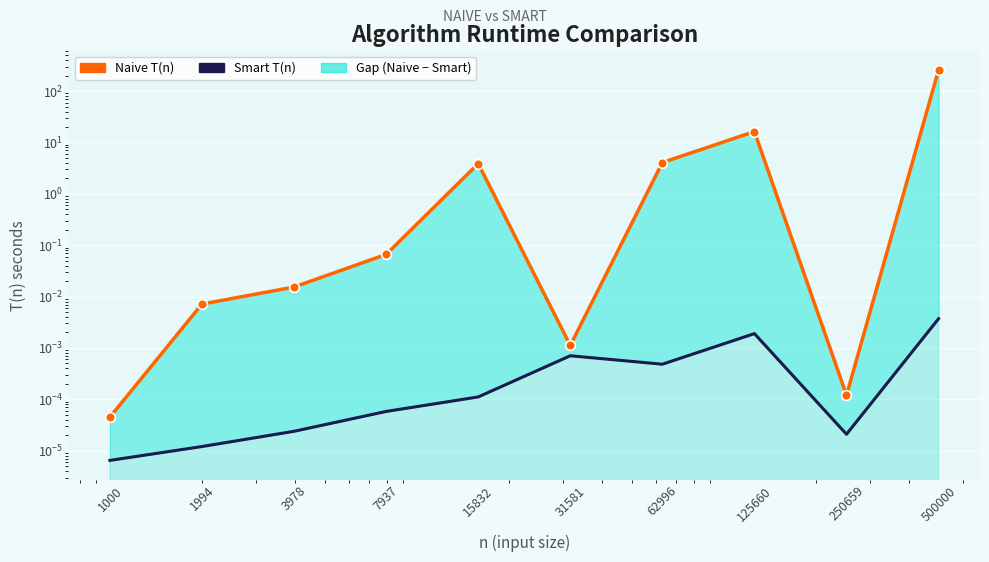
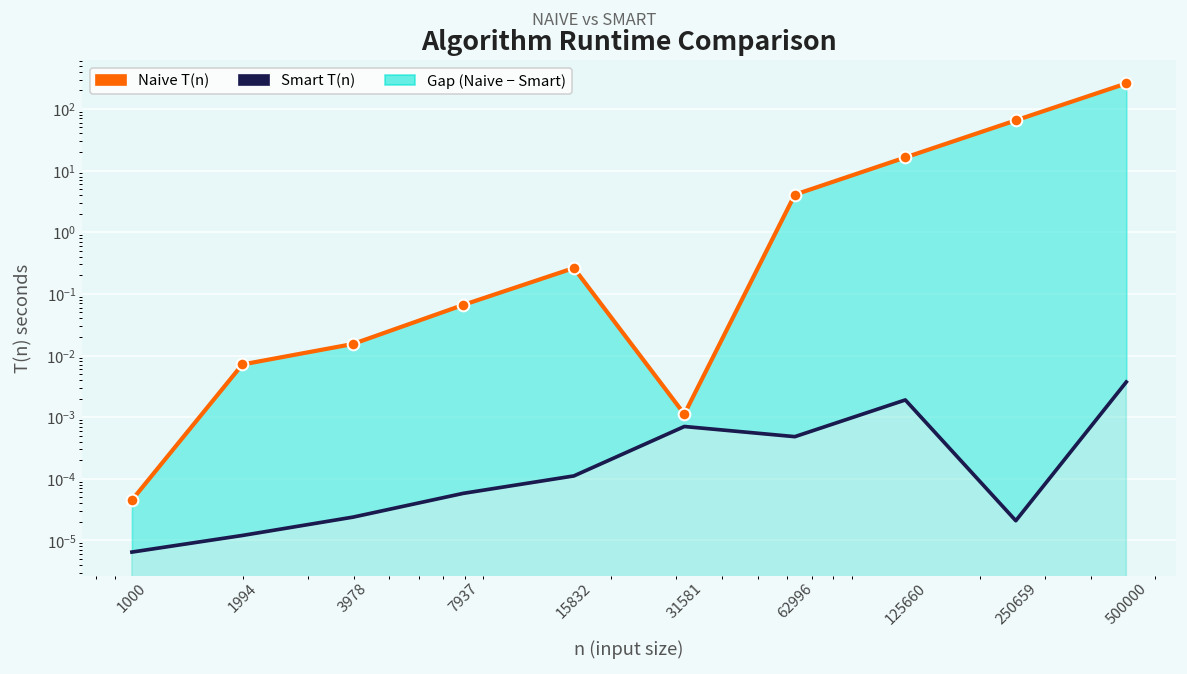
  {
    "Naive T(n)": {
      "1000": 0.00005,
      "1994": 0.007,
      "3978": 0.015,
      "7937": 0.07,
-     "15832": 4,
+     "15832": 0.3,
      "31581": 0.0011,
      "62996": 4,
      "125660": 16,
-     "250659": 0.00012,
+     "250659": 70,
      "500000": 300
    },
    "Smart T(n)": {
      "1000": 0.000006,
      "1994": 0.000012,
      "3978": 0.00002,
      "7937": 0.00006,
      "15832": 0.00011,
      "31581": 0.0007,
      "62996": 0.0005,
      "125660": 0.0019,
      "250659": 0.00002,
      "500000": 0.004
    }
  }
